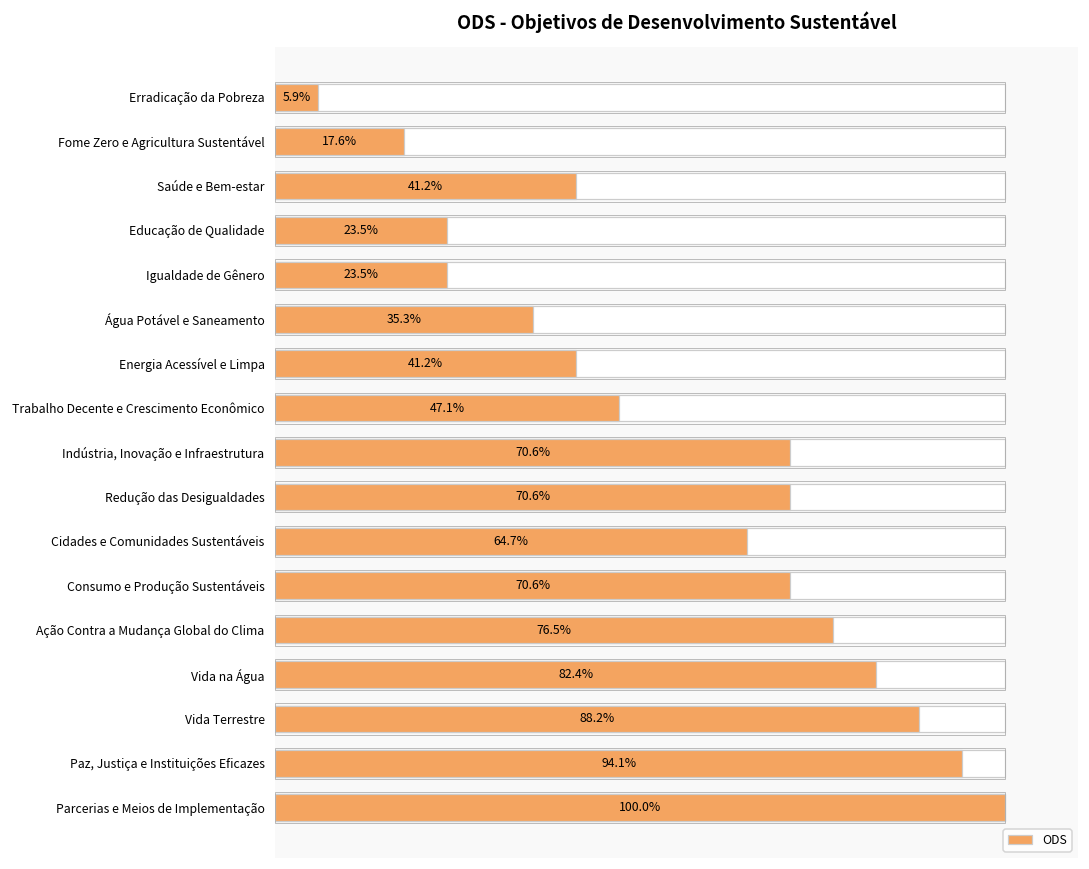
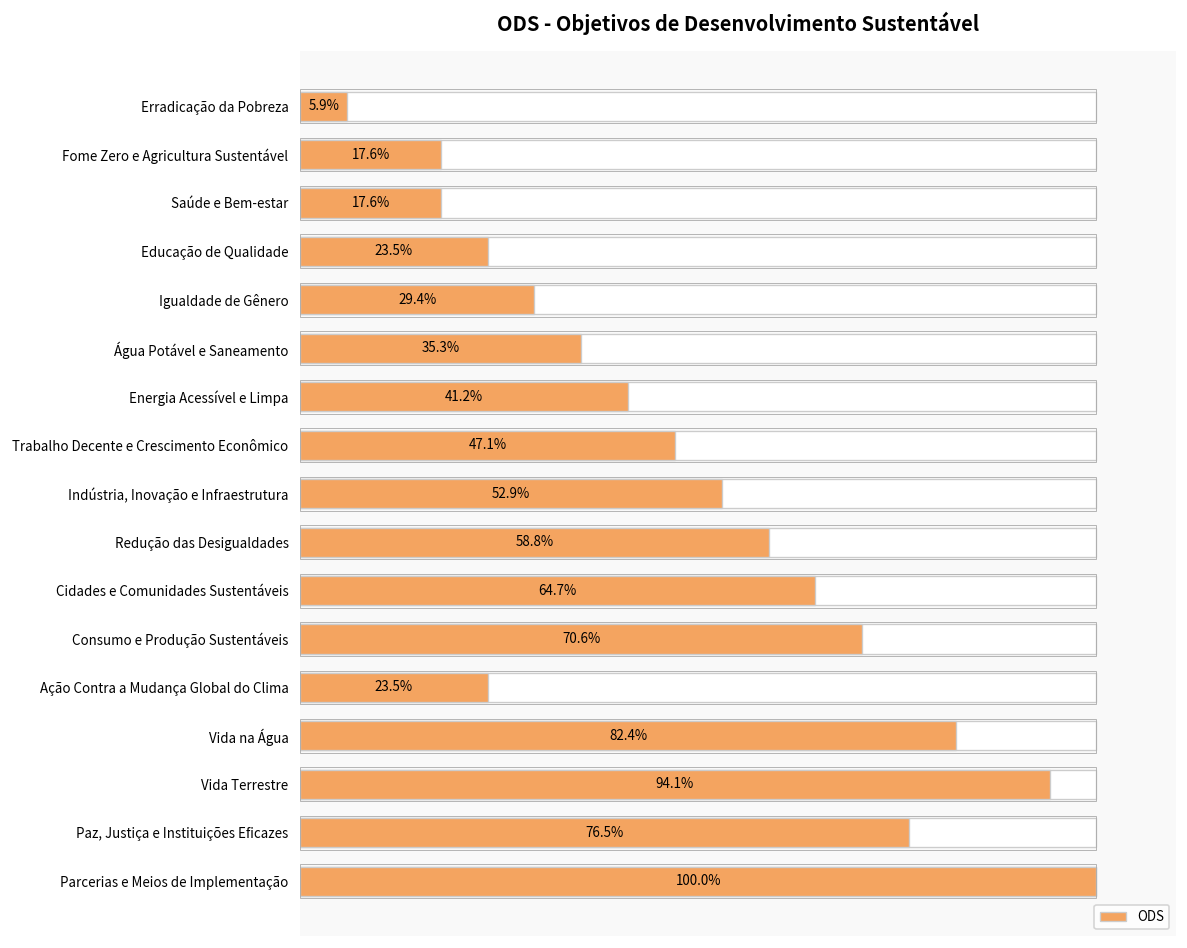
  {
    "ODS": {
-     "Saúde e Bem-estar": "41.2%",
-     "Igualdade de Gênero": "23.5%",
-     "Indústria, Inovação e Infraestrutura": "70.6%",
-     "Redução das Desigualdades": "70.6%",
-     "Ação Contra a Mudança Global do Clima": "76.5%",
-     "Vida Terrestre": "88.2%",
-     "Paz, Justiça e Instituições Eficazes": "94.1%",
+     "Saúde e Bem-estar": "17.6%",
+     "Igualdade de Gênero": "29.4%",
+     "Indústria, Inovação e Infraestrutura": "52.9%",
+     "Redução das Desigualdades": "58.8%",
+     "Ação Contra a Mudança Global do Clima": "23.5%",
+     "Vida Terrestre": "94.1%",
+     "Paz, Justiça e Instituições Eficazes": "76.5%",
      "Parcerias e Meios de Implementação": "100.0%"
    }
  }
